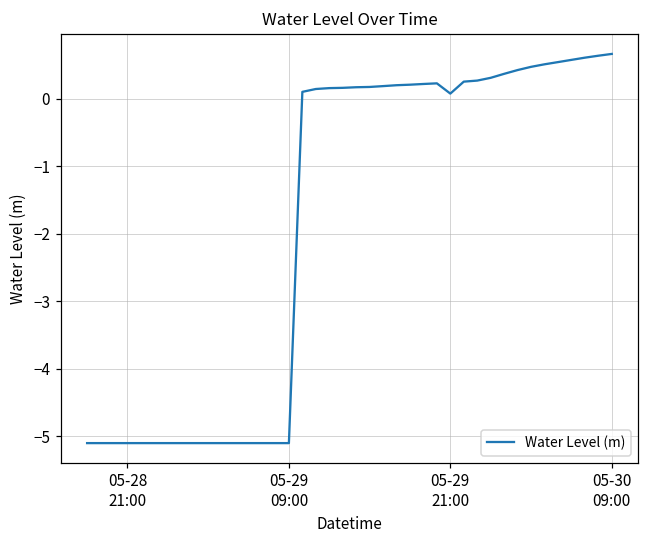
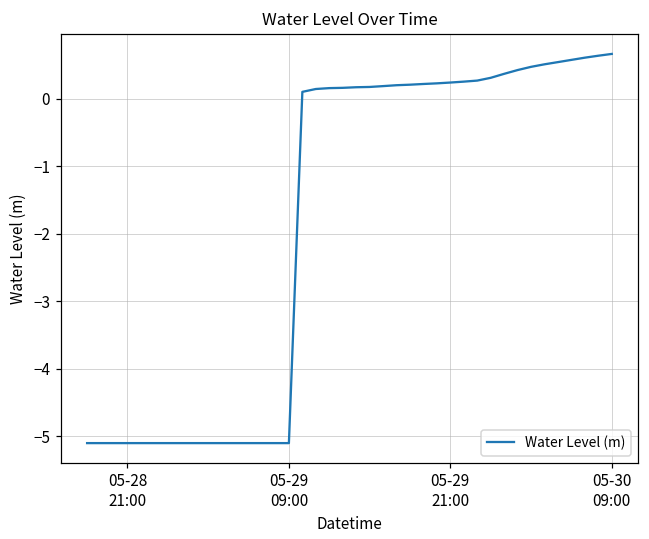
  {
    "05-28 21:00": -5.1,
    "05-29 09:00": -5.1,
-   "05-29 21:00": 0.1,
+   "05-29 21:00": 0.2,
    "05-30 09:00": 0.7
  }
